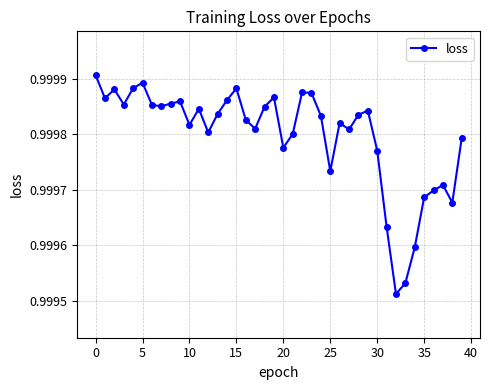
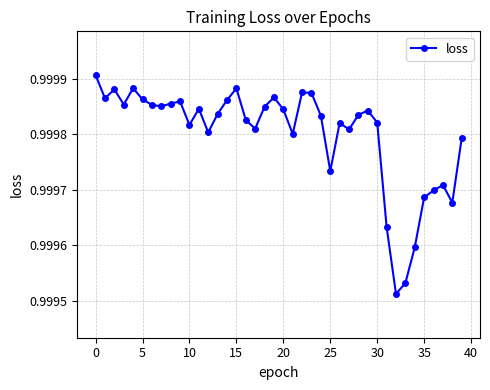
  {
    "0": 0.99991,
-   "5": 0.99989,
+   "5": 0.99986,
    "10": 0.99982,
    "15": 0.99988,
-   "20": 0.99978,
+   "20": 0.99984,
    "25": 0.99973,
-   "30": 0.99977,
+   "30": 0.99982,
    "35": 0.99969
  }
